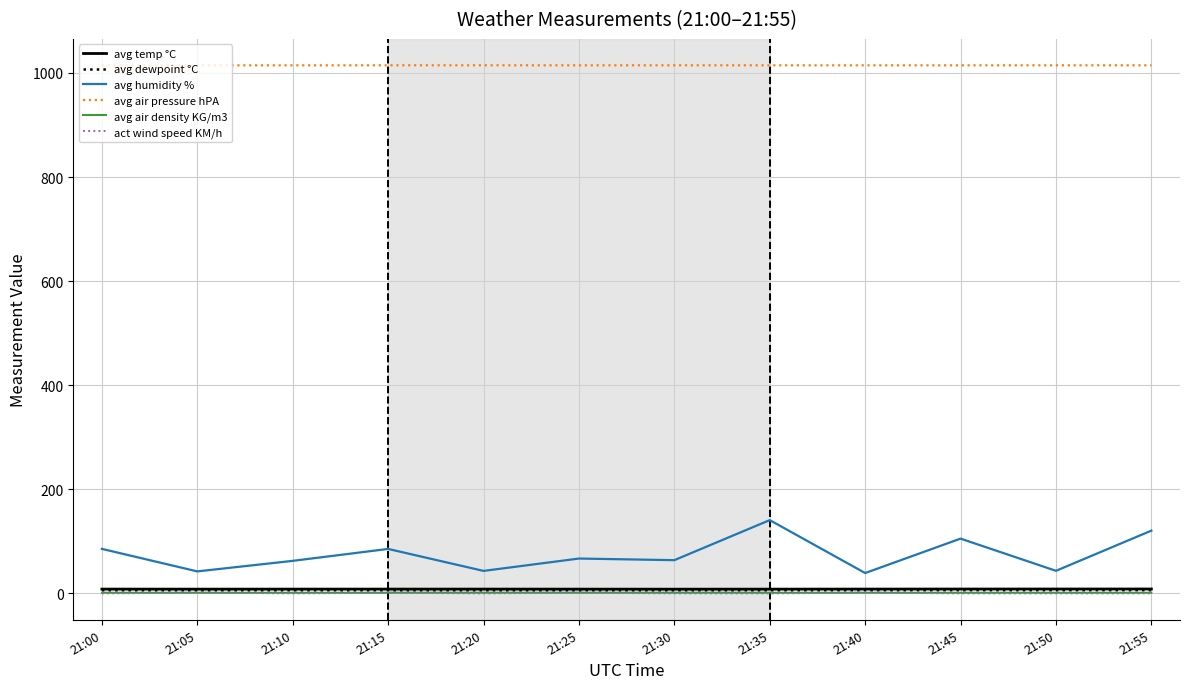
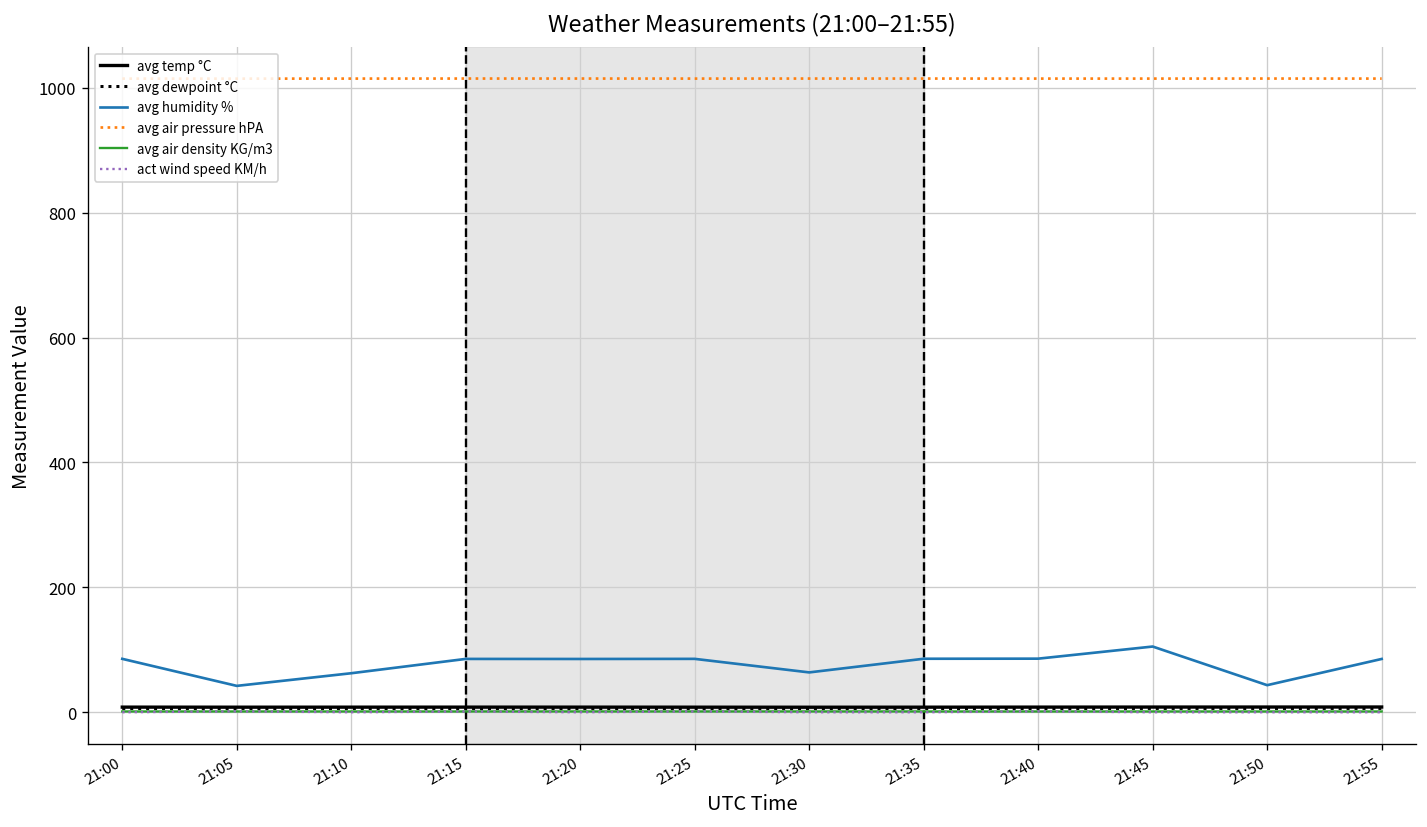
  {
    "avg humidity %": {
      "21:00": 90,
      "21:05": 40,
      "21:10": 60,
      "21:15": 90,
-     "21:20": 40,
-     "21:25": 70,
+     "21:20": 90,
+     "21:25": 90,
      "21:30": 60,
-     "21:35": 140,
-     "21:40": 40,
+     "21:35": 90,
+     "21:40": 90,
      "21:45": 110,
      "21:50": 40,
-     "21:55": 120
+     "21:55": 90
    },
    "avg air pressure hPA": {
      "21:10": 1010,
      "21:15": 1010,
      "21:20": 1010,
      "21:25": 1010,
      "21:30": 1010,
      "21:35": 1010,
      "21:40": 1010,
      "21:45": 1010,
      "21:50": 1010,
      "21:55": 1010
    },
    "act wind speed KM/h": {
      "21:00": 0,
      "21:10": 0,
      "21:20": 0,
      "21:30": 0,
      "21:35": 0,
      "21:45": 0,
      "21:50": 0,
      "21:55": 0
    }
  }
